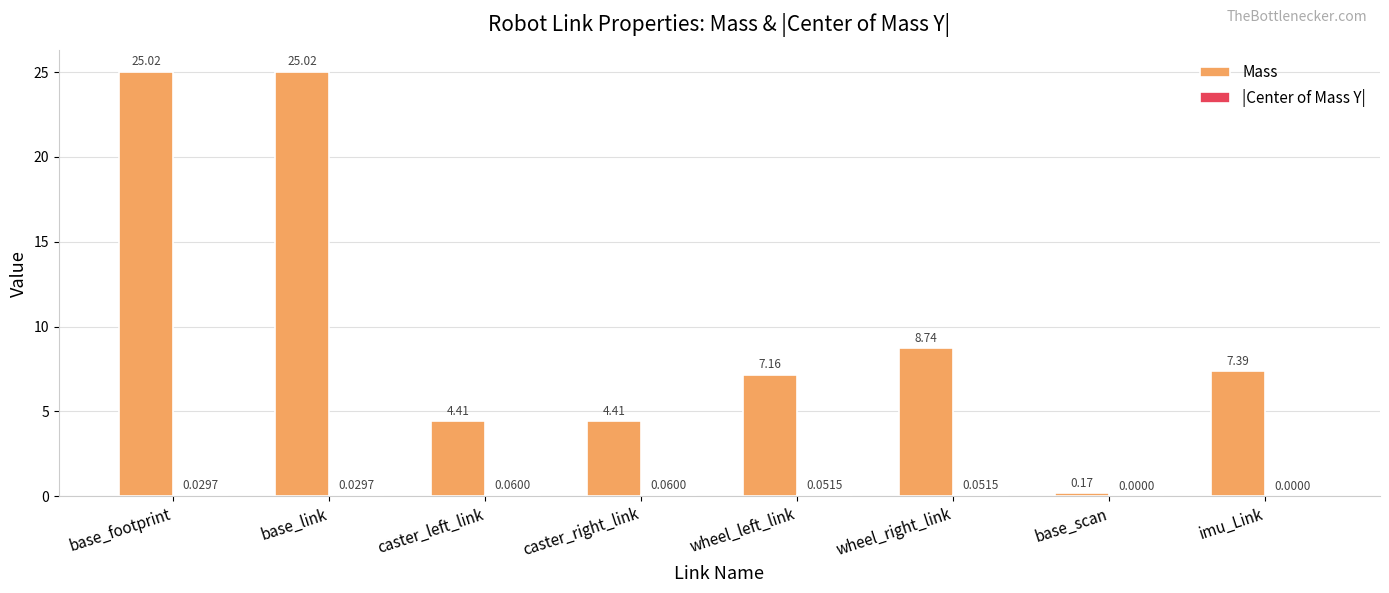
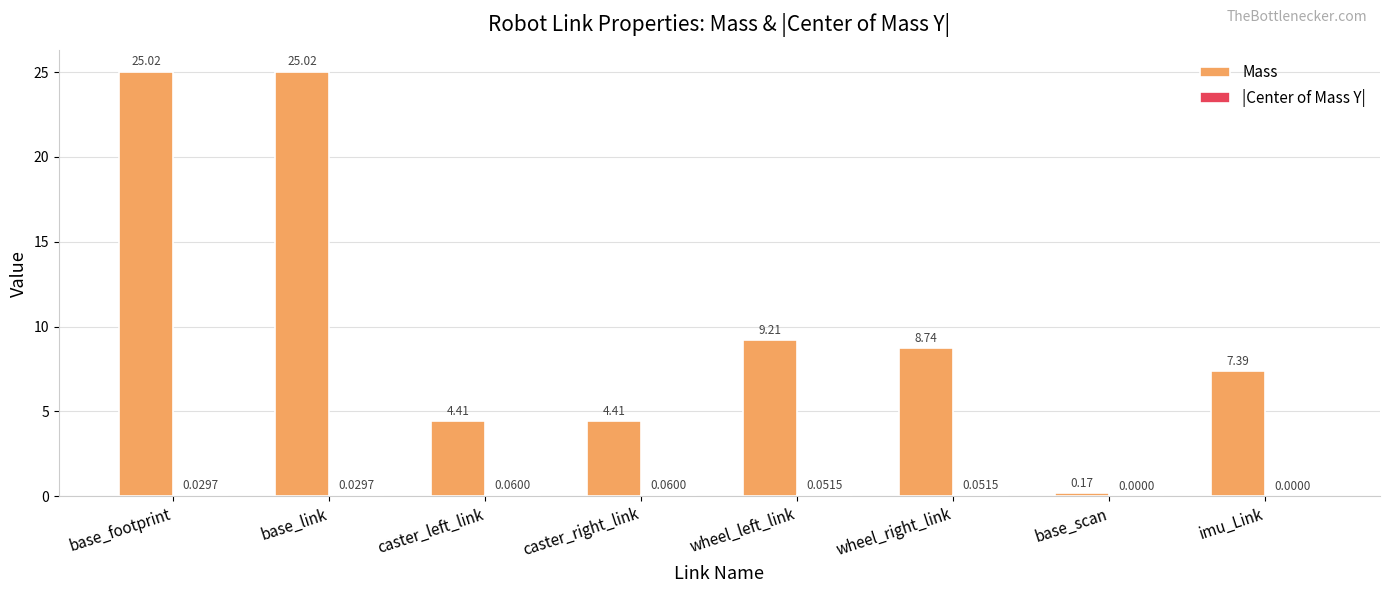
  {
    "Mass": {
      "base_footprint": 25.02,
      "base_link": 25.02,
      "caster_left_link": 4.41,
      "caster_right_link": 4.41,
-     "wheel_left_link": 7.16,
+     "wheel_left_link": 9.21,
      "wheel_right_link": 8.74,
      "base_scan": 0.17,
      "imu_Link": 7.39
    },
    "|Center of Mass Y|": {
      "base_footprint": 0.0297,
      "base_link": 0.0297,
      "caster_left_link": 0.0600,
      "caster_right_link": 0.0600,
      "wheel_left_link": 0.0515,
      "wheel_right_link": 0.0515,
      "base_scan": 0.0000,
      "imu_Link": 0.0000
    }
  }
